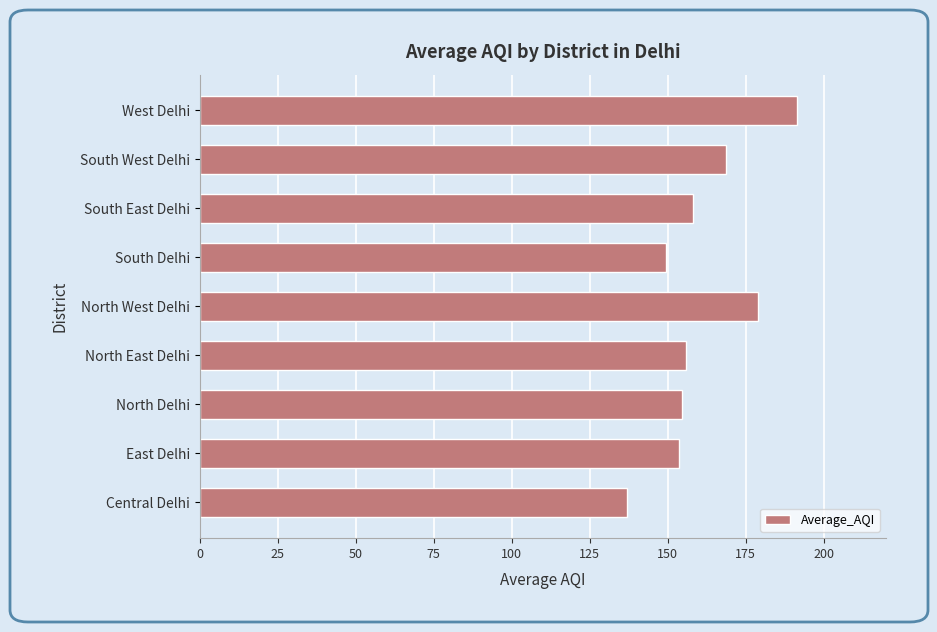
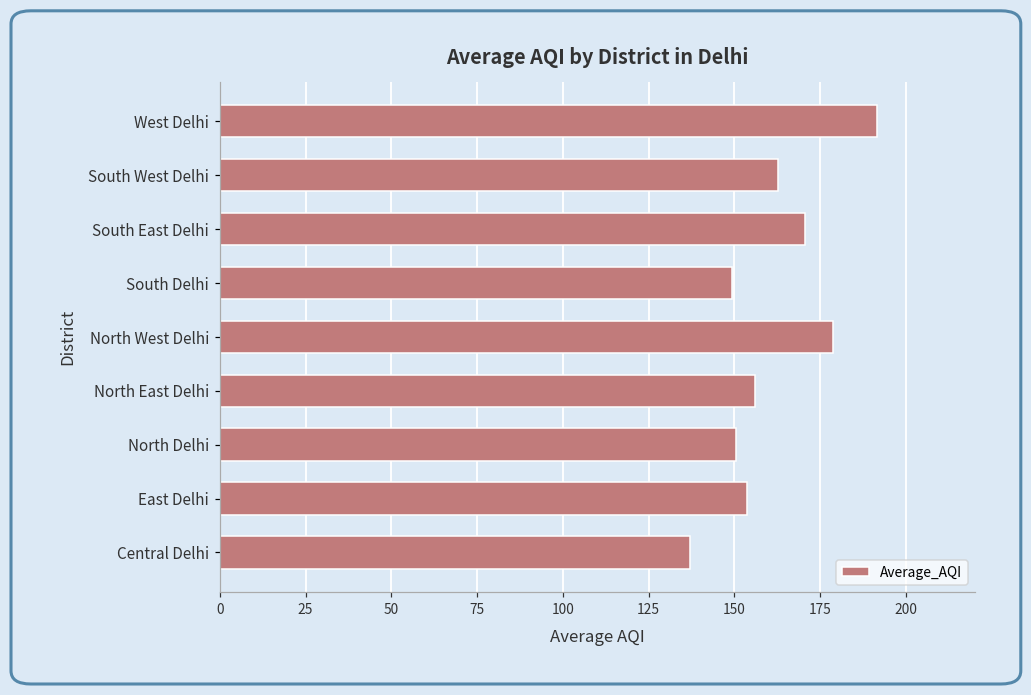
  {
    "West Delhi": 191,
-   "South West Delhi": 169,
-   "South East Delhi": 158,
+   "South West Delhi": 163,
+   "South East Delhi": 170,
    "South Delhi": 149,
    "North West Delhi": 179,
    "North East Delhi": 156,
-   "North Delhi": 155,
+   "North Delhi": 150,
    "East Delhi": 154,
    "Central Delhi": 137
  }
